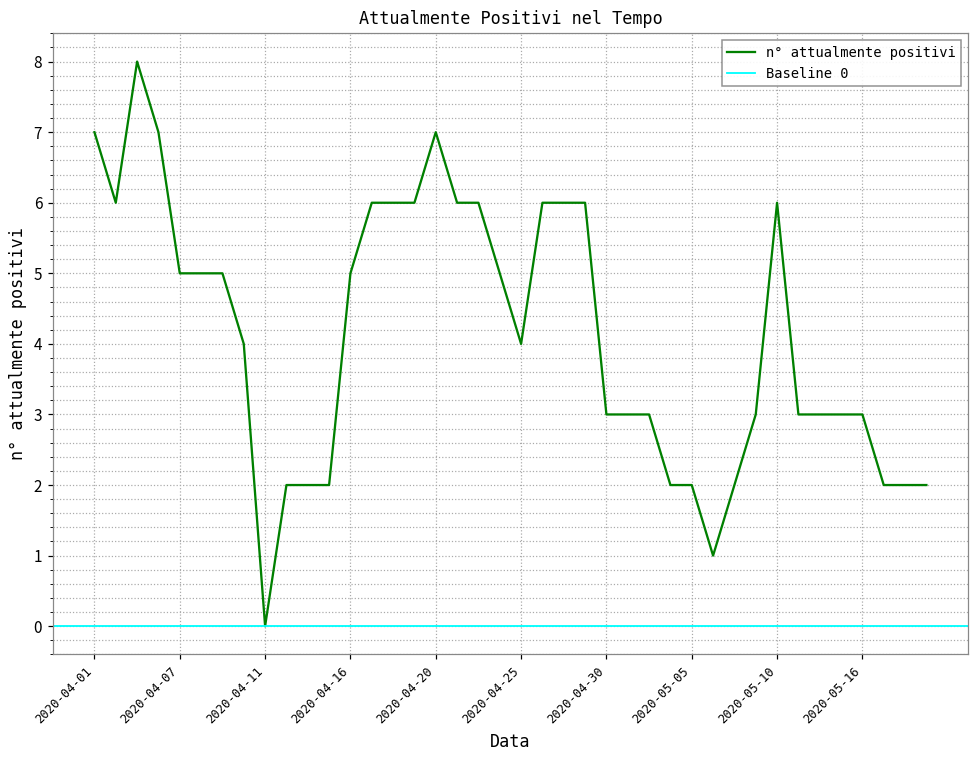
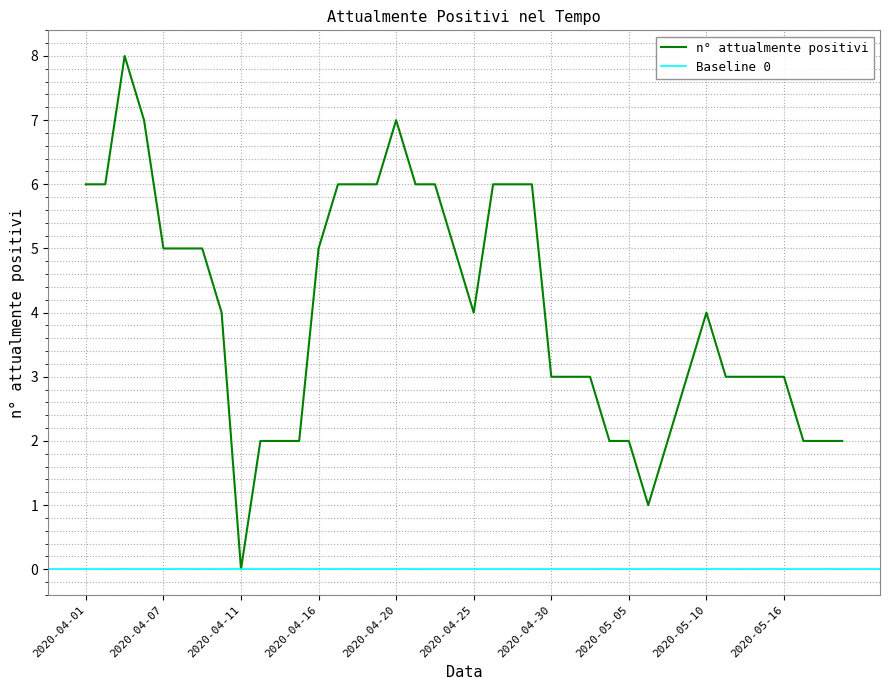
  {
-   "2020-04-01": 7,
+   "2020-04-01": 6,
    "2020-04-07": 5,
    "2020-04-11": 0,
    "2020-04-16": 5,
    "2020-04-20": 7,
    "2020-04-25": 4,
    "2020-04-30": 3,
    "2020-05-05": 2,
-   "2020-05-10": 6,
+   "2020-05-10": 4,
    "2020-05-16": 3
  }
